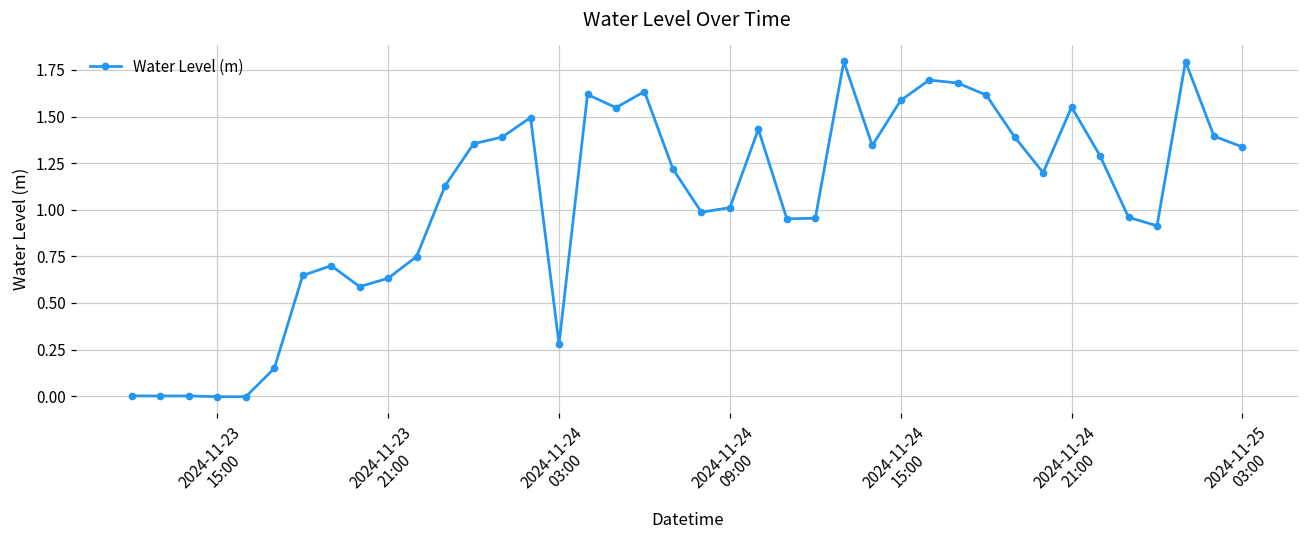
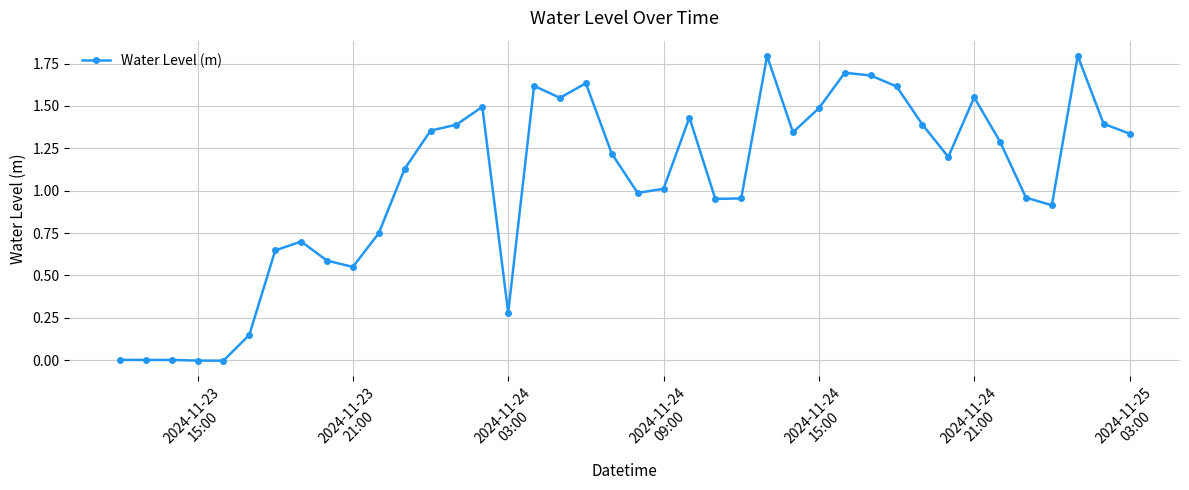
  {
    "2024-11-23 15:00": 0.00,
-   "2024-11-23 21:00": 0.63,
+   "2024-11-23 21:00": 0.55,
    "2024-11-24 03:00": 0.28,
    "2024-11-24 09:00": 1.01,
-   "2024-11-24 15:00": 1.59,
+   "2024-11-24 15:00": 1.49,
    "2024-11-24 21:00": 1.55,
    "2024-11-25 03:00": 1.34
  }
